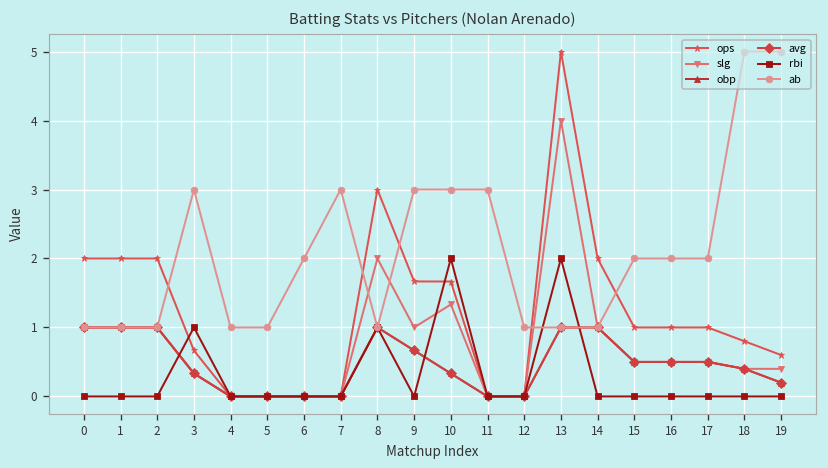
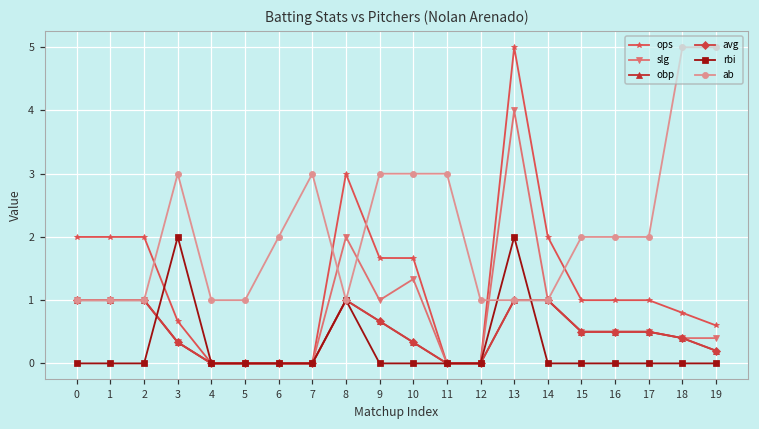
  {
    "rbi": {
      "0": 0,
      "1": 0,
      "2": 0,
-     "3": 1,
+     "3": 2,
      "9": 0,
-     "10": 2,
+     "10": 0,
      "13": 2,
      "14": 0,
      "15": 0,
      "16": 0,
      "17": 0,
      "18": 0,
      "19": 0
    }
  }
